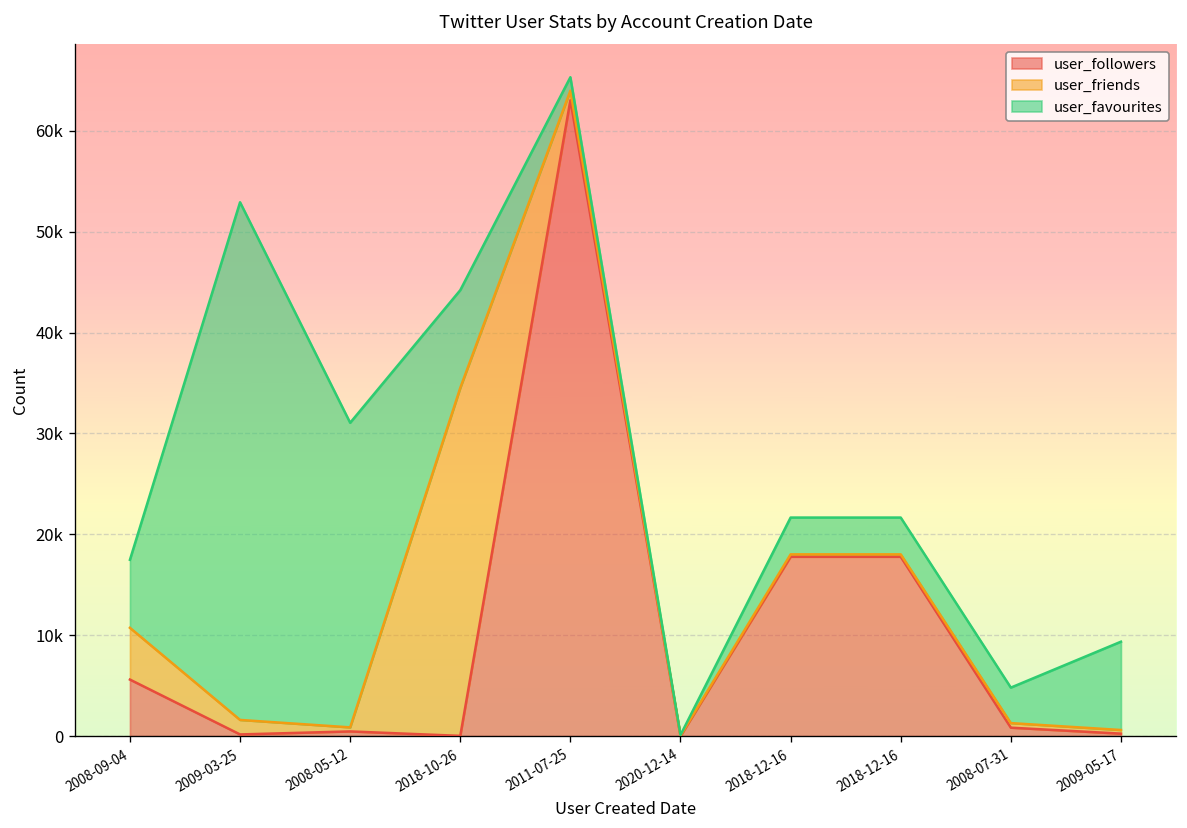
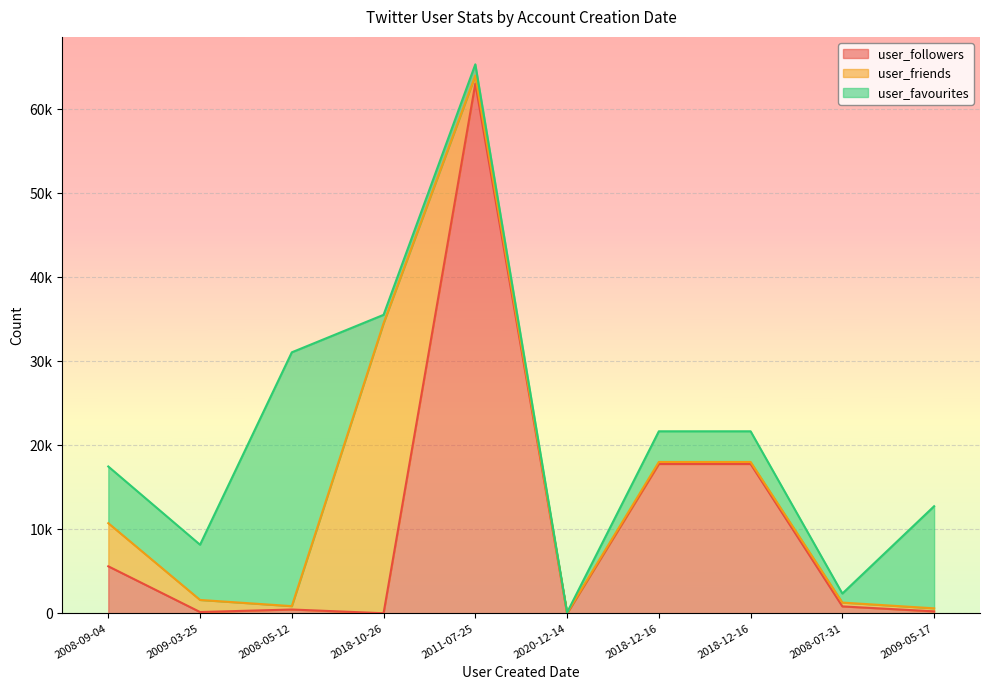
  {
    "user_followers": {
      "2008-09-04": 6000,
      "2009-03-25": 0,
      "2008-05-12": 0,
      "2018-10-26": 0,
      "2011-07-25": 63000,
      "2008-07-31": 1000,
      "2009-05-17": 0
    },
    "user_friends": {
      "2008-09-04": 5000,
      "2009-03-25": 1000,
      "2008-05-12": 0,
      "2018-10-26": 34000,
      "2011-07-25": 1000,
      "2008-07-31": 0,
      "2009-05-17": 0
    },
    "user_favourites": {
      "2008-09-04": 7000,
-     "2009-03-25": 51000,
+     "2009-03-25": 7000,
      "2008-05-12": 30000,
-     "2018-10-26": 10000,
+     "2018-10-26": 1000,
      "2011-07-25": 1000,
-     "2008-07-31": 4000,
-     "2009-05-17": 9000
+     "2008-07-31": 1000,
+     "2009-05-17": 12000
    }
  }
